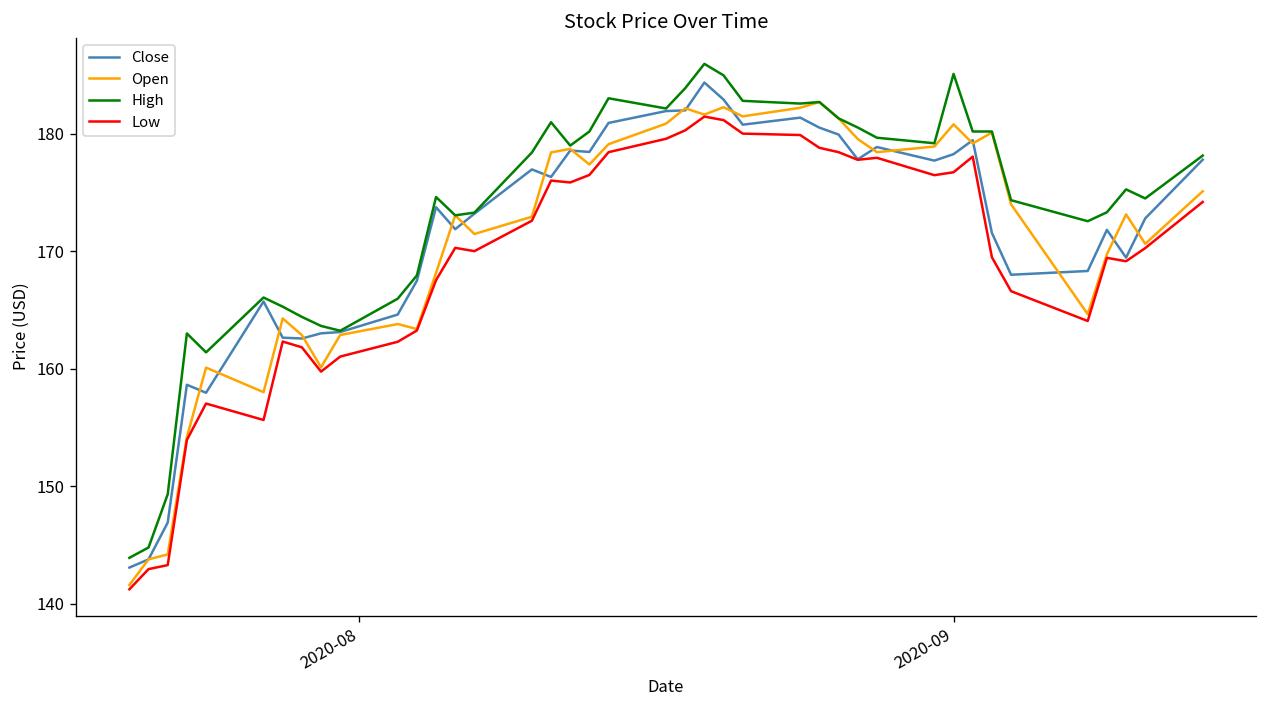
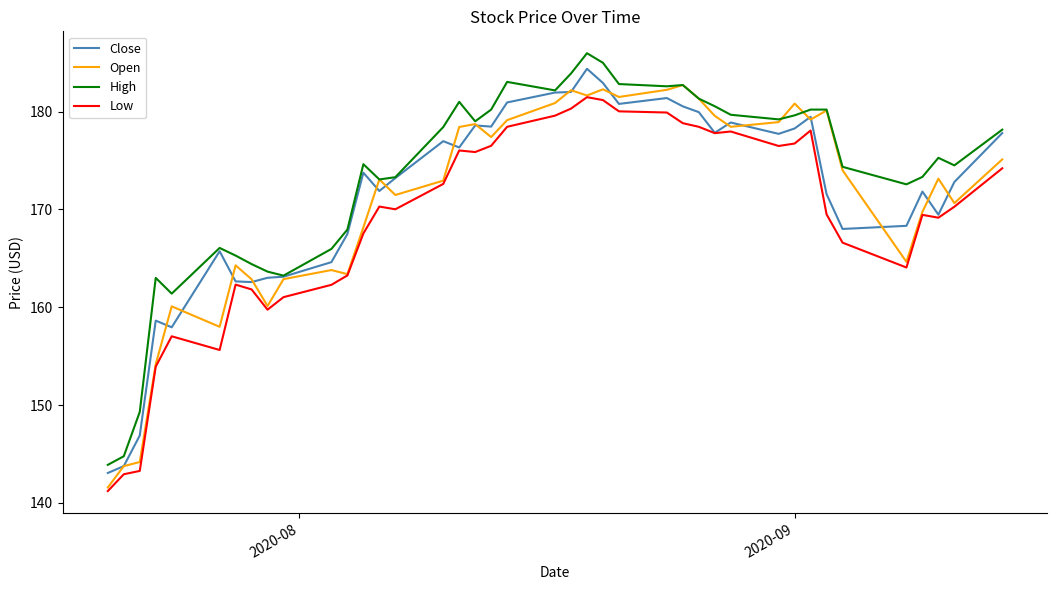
  {
    "Close": {
      "2020-09": 178
    },
    "Open": {
      "2020-09": 181
    },
    "High": {
-     "2020-09": 185
+     "2020-09": 180
    },
    "Low": {
      "2020-09": 177
    }
  }
